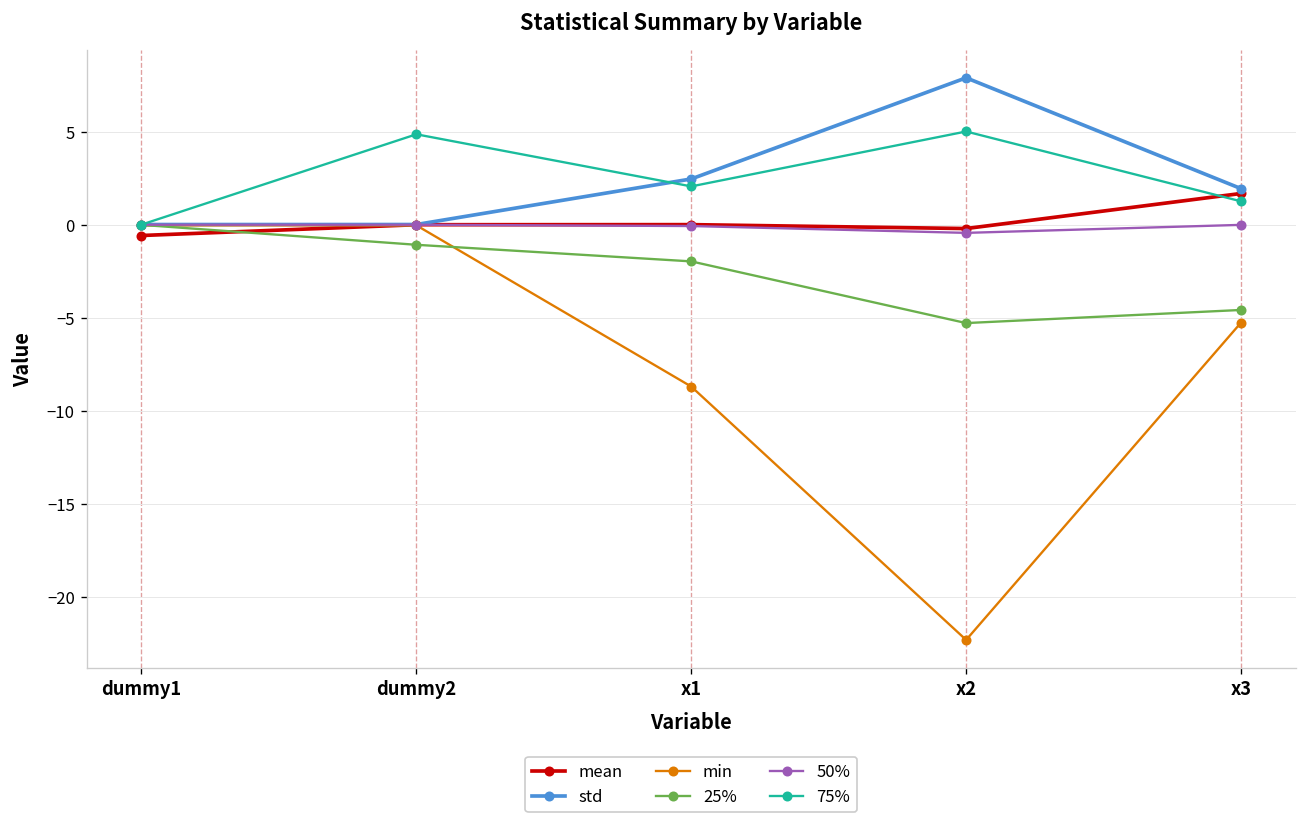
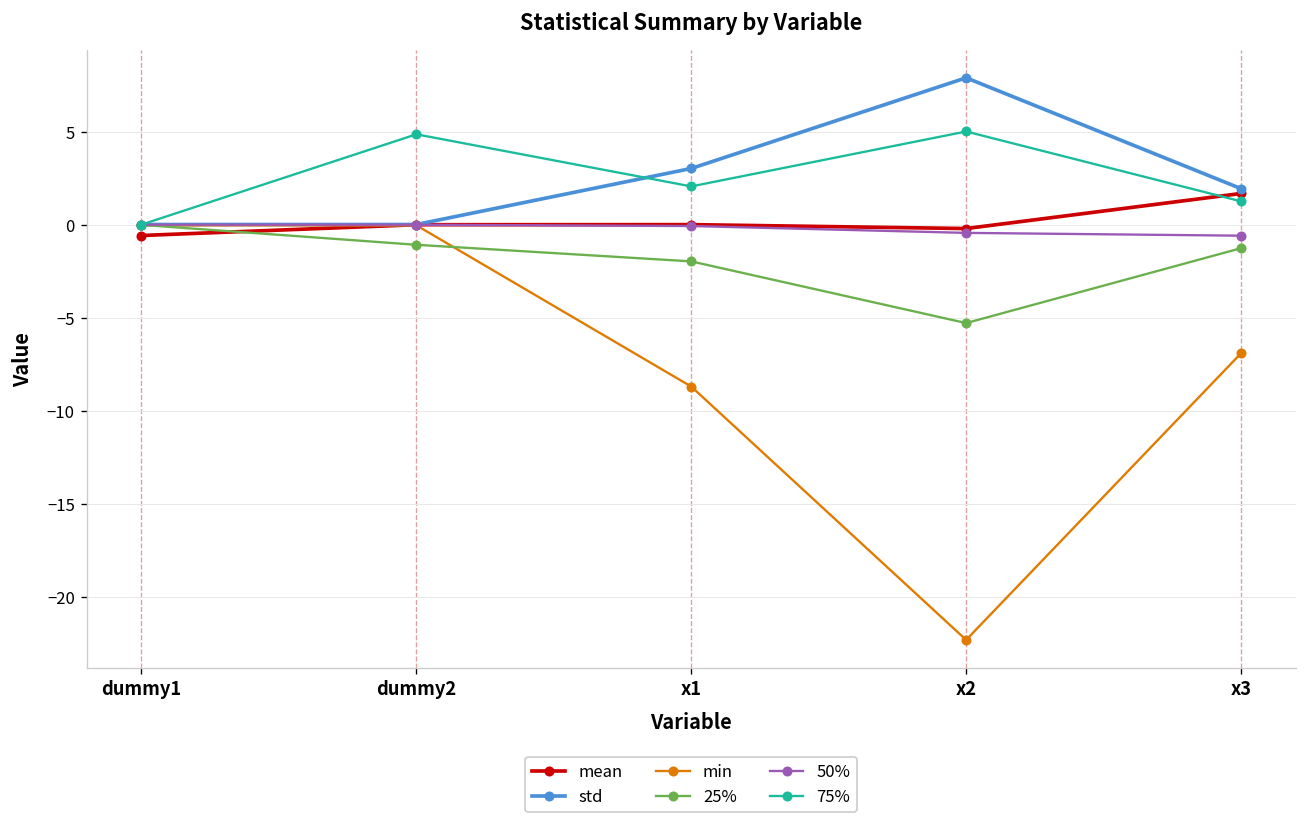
  {
    "mean": {
      "dummy1": -0.6,
      "x2": -0.2,
      "x3": 1.7
    },
    "std": {
-     "x1": 2.5,
+     "x1": 3.0,
      "x2": 7.9,
      "x3": 1.9
    },
    "min": {
      "x1": -8.7,
      "x2": -22.3,
-     "x3": -5.3
+     "x3": -6.9
    },
    "25%": {
      "dummy2": -1.1,
      "x1": -2.0,
      "x2": -5.3,
-     "x3": -4.6
+     "x3": -1.3
    },
    "50%": {
      "x2": -0.4,
-     "x3": 0.0
+     "x3": -0.6
    },
    "75%": {
      "dummy2": 4.9,
      "x1": 2.1,
      "x2": 5.0,
      "x3": 1.3
    }
  }
